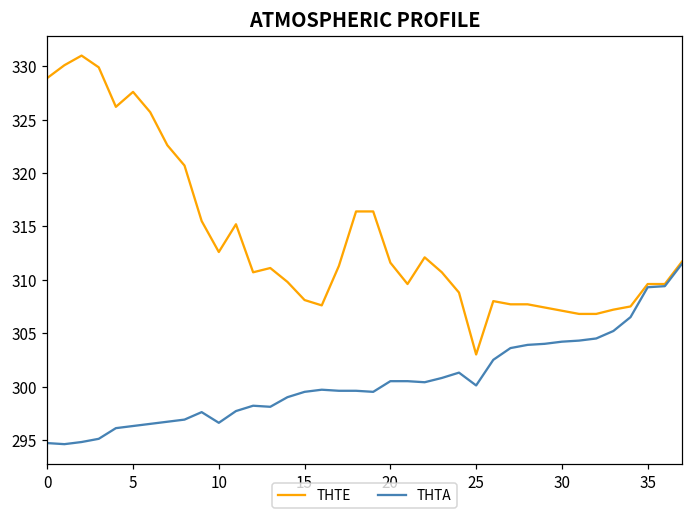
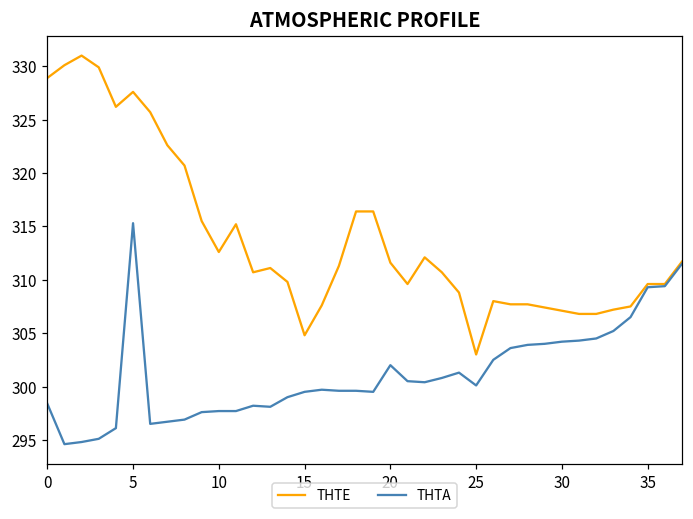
  {
    "THTE": {
      "0": 329,
      "5": 328,
      "10": 313,
-     "15": 308,
+     "15": 305,
      "20": 312,
      "25": 303,
      "30": 307,
      "35": 310
    },
    "THTA": {
-     "0": 295,
-     "5": 296,
-     "10": 297,
+     "0": 298,
+     "5": 315,
+     "10": 298,
      "15": 300,
-     "20": 301,
+     "20": 302,
      "25": 300,
      "30": 304,
      "35": 309
    }
  }
